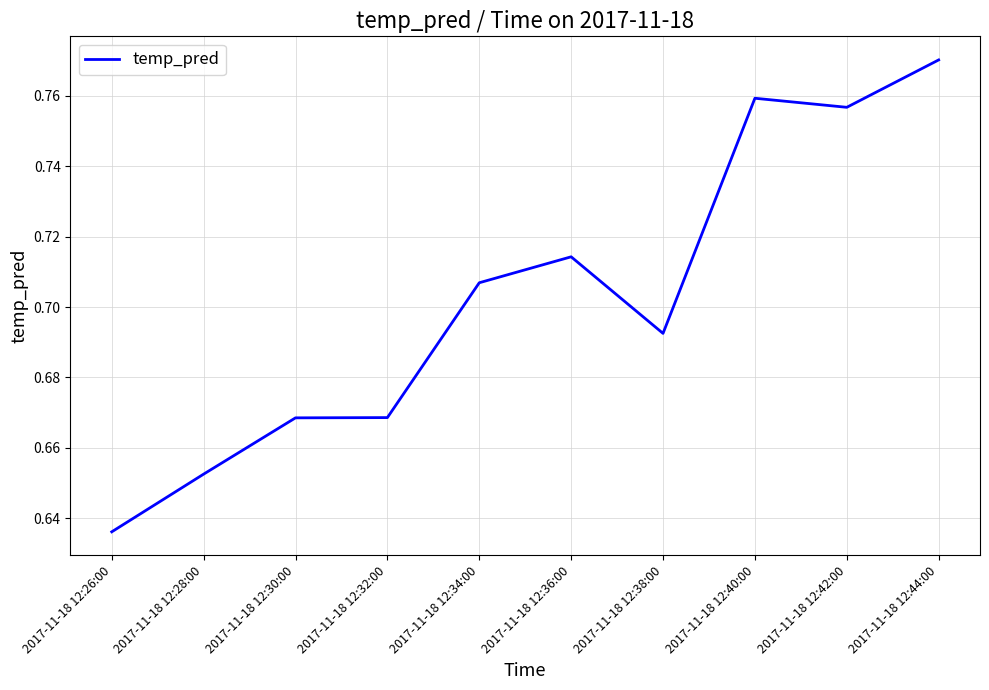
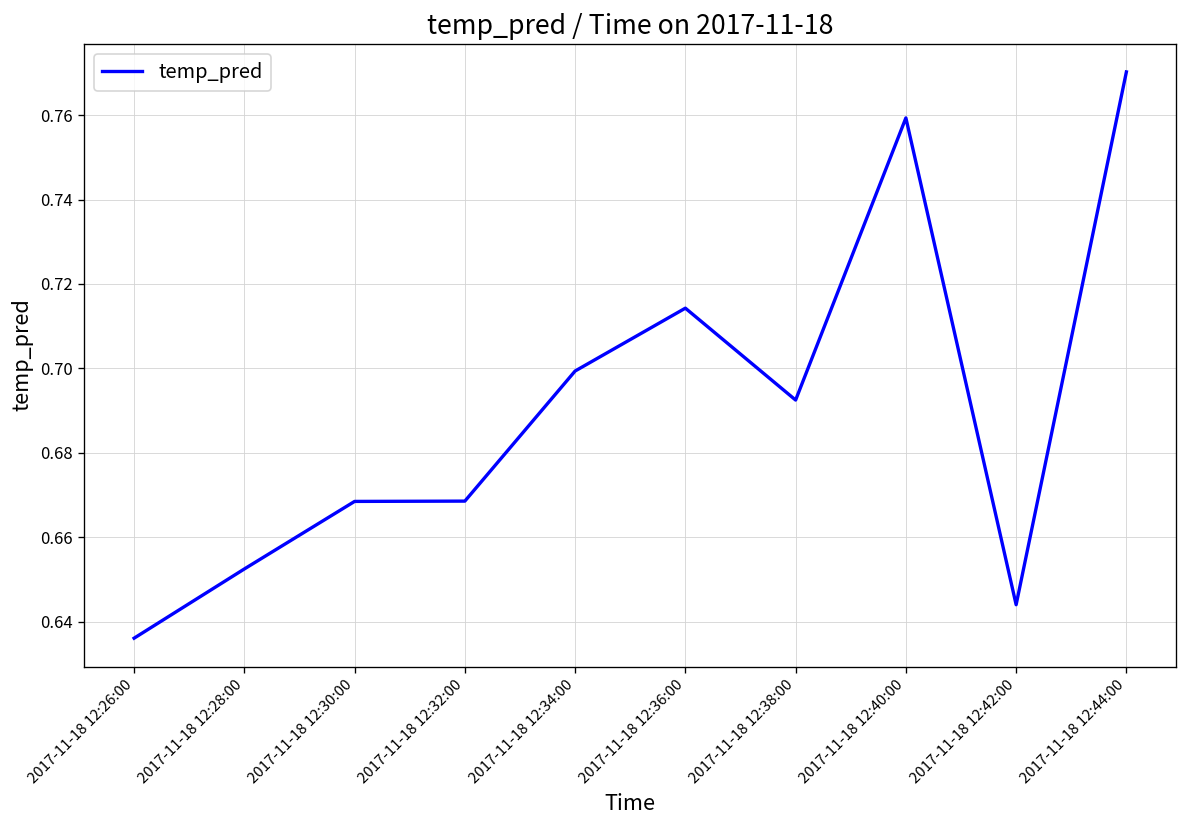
  {
    "2017-11-18 12:26:00": 0.636,
    "2017-11-18 12:28:00": 0.652,
    "2017-11-18 12:30:00": 0.668,
    "2017-11-18 12:32:00": 0.669,
-   "2017-11-18 12:34:00": 0.707,
+   "2017-11-18 12:34:00": 0.699,
    "2017-11-18 12:36:00": 0.714,
    "2017-11-18 12:38:00": 0.693,
    "2017-11-18 12:40:00": 0.759,
-   "2017-11-18 12:42:00": 0.757,
+   "2017-11-18 12:42:00": 0.644,
    "2017-11-18 12:44:00": 0.770
  }
